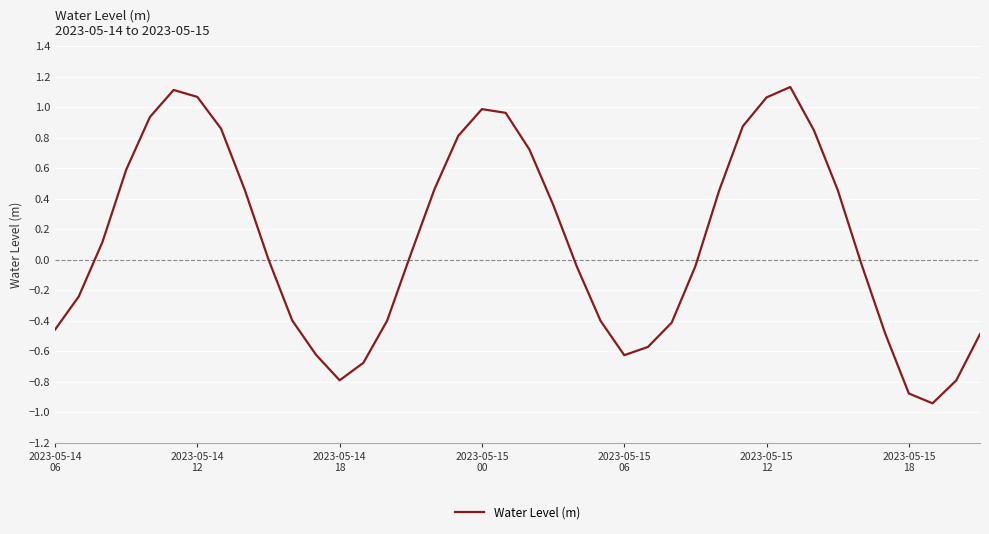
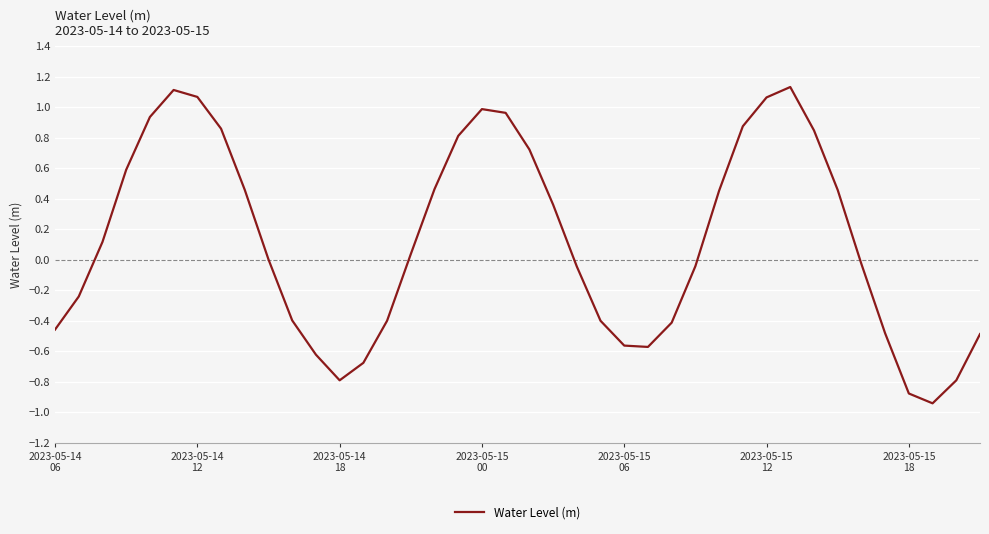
  {
    "2023-05-14 06": -0.46,
    "2023-05-14 12": 1.07,
    "2023-05-14 18": -0.79,
    "2023-05-15 00": 0.99,
-   "2023-05-15 06": -0.63,
+   "2023-05-15 06": -0.56,
    "2023-05-15 12": 1.06,
    "2023-05-15 18": -0.88
  }
